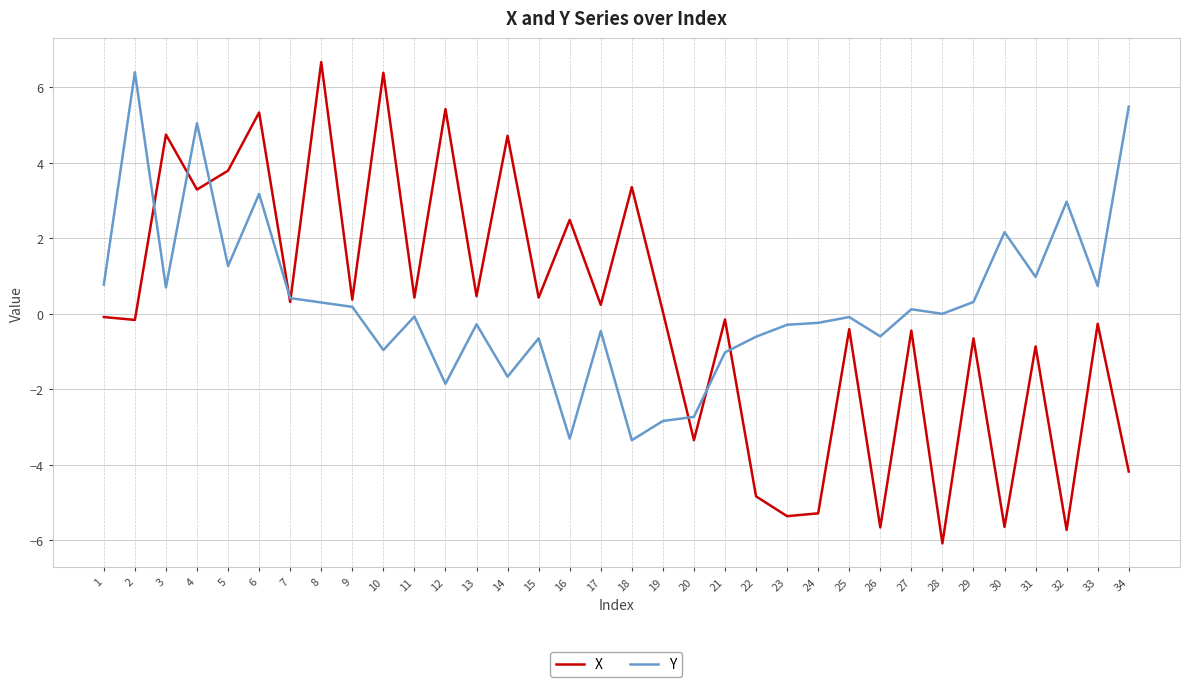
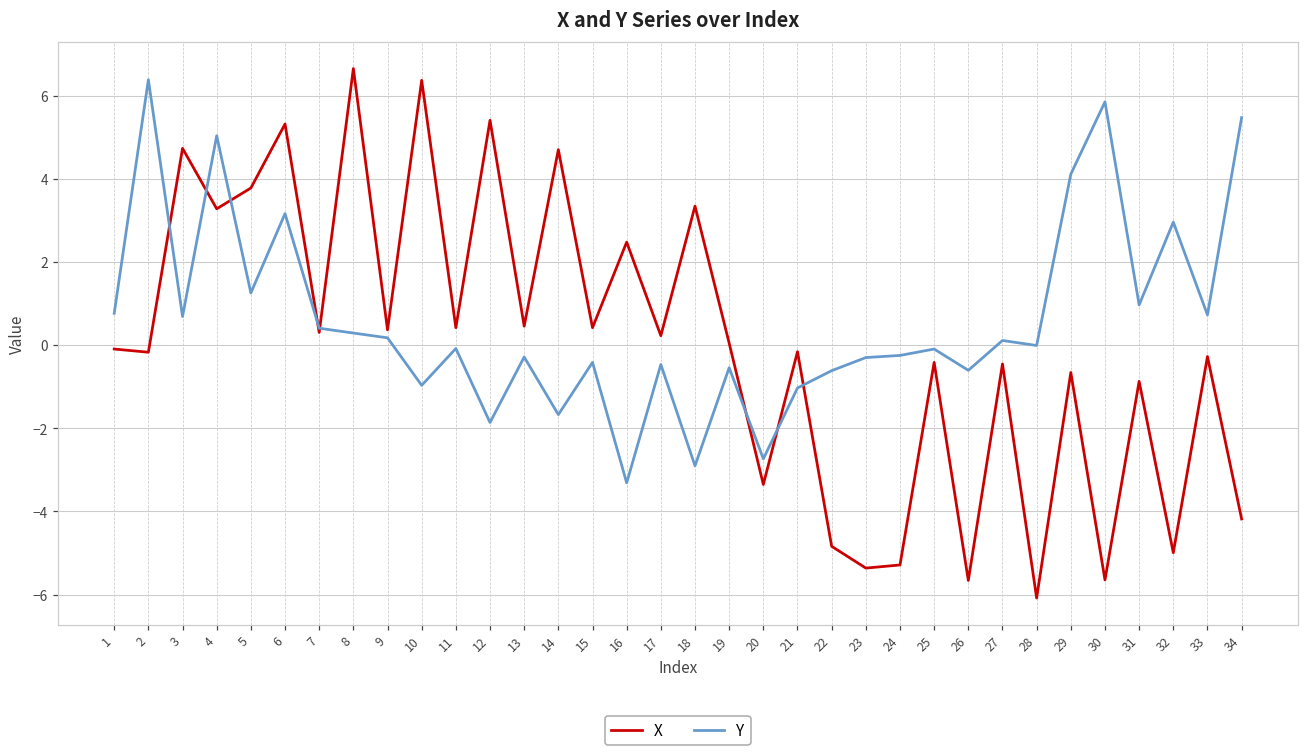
  {
    "X": {
      "1": -0.1,
      "2": -0.2,
      "3": 4.7,
      "4": 3.3,
      "5": 3.8,
      "6": 5.3,
      "7": 0.3,
      "8": 6.7,
      "9": 0.4,
      "10": 6.4,
      "11": 0.4,
      "12": 5.4,
      "13": 0.5,
      "14": 4.7,
      "15": 0.4,
      "16": 2.5,
      "17": 0.2,
      "18": 3.4,
      "19": 0.1,
      "20": -3.4,
      "21": -0.2,
      "22": -4.8,
      "23": -5.4,
      "24": -5.3,
      "25": -0.4,
      "26": -5.7,
      "27": -0.4,
      "28": -6.1,
      "29": -0.7,
      "30": -5.6,
      "31": -0.9,
-     "32": -5.7,
+     "32": -5.0,
      "33": -0.3,
      "34": -4.2
    },
    "Y": {
      "1": 0.8,
      "2": 6.4,
      "3": 0.7,
      "4": 5.0,
      "5": 1.3,
      "6": 3.2,
      "7": 0.4,
      "8": 0.3,
      "9": 0.2,
      "10": -1.0,
      "11": -0.1,
      "12": -1.9,
      "13": -0.3,
      "14": -1.7,
-     "15": -0.7,
+     "15": -0.4,
      "16": -3.3,
      "17": -0.5,
-     "18": -3.4,
-     "19": -2.8,
+     "18": -2.9,
+     "19": -0.5,
      "20": -2.7,
      "21": -1.0,
      "22": -0.6,
      "23": -0.3,
      "24": -0.2,
      "25": -0.1,
      "26": -0.6,
      "27": 0.1,
      "28": 0.0,
-     "29": 0.3,
-     "30": 2.2,
+     "29": 4.1,
+     "30": 5.9,
      "31": 1.0,
      "32": 3.0,
      "33": 0.7,
      "34": 5.5
    }
  }
